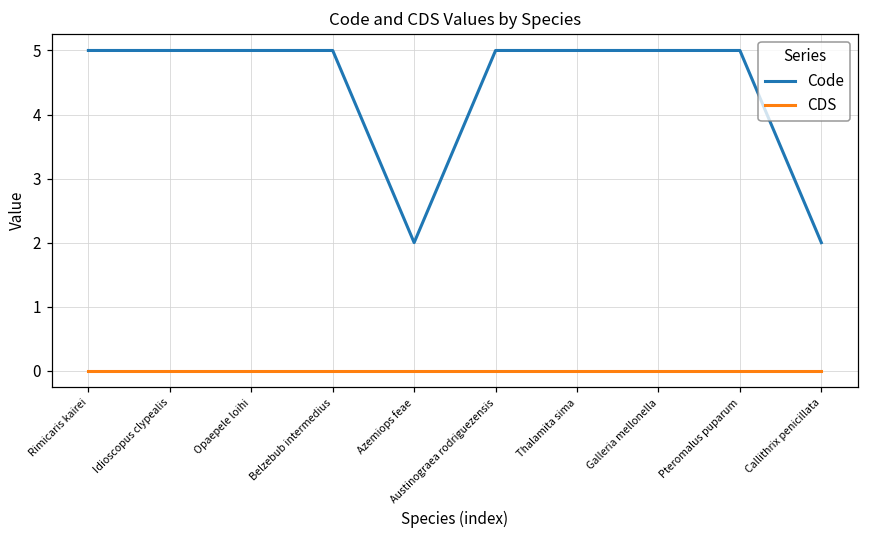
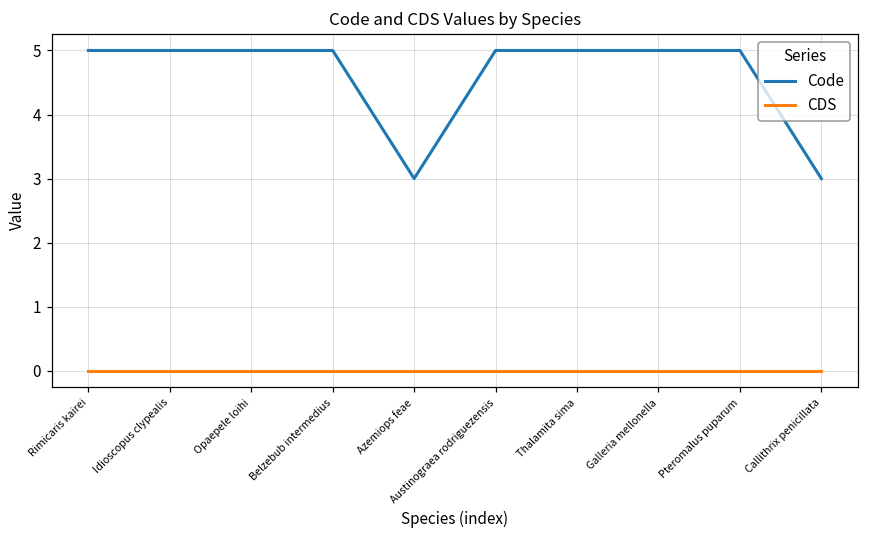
  {
    "Code": {
      "Rimicaris kairei": 5,
      "Idioscopus clypealis": 5,
      "Opaepele loihi": 5,
      "Belzebub intermedius": 5,
-     "Azemiops feae": 2,
+     "Azemiops feae": 3,
      "Austinograea rodriguezensis": 5,
      "Thalamita sima": 5,
      "Galleria mellonella": 5,
      "Pteromalus puparum": 5,
-     "Callithrix penicillata": 2
+     "Callithrix penicillata": 3
    },
    "CDS": {
      "Rimicaris kairei": 0,
      "Idioscopus clypealis": 0,
      "Opaepele loihi": 0,
      "Belzebub intermedius": 0,
      "Azemiops feae": 0,
      "Austinograea rodriguezensis": 0,
      "Thalamita sima": 0,
      "Galleria mellonella": 0,
      "Pteromalus puparum": 0,
      "Callithrix penicillata": 0
    }
  }
